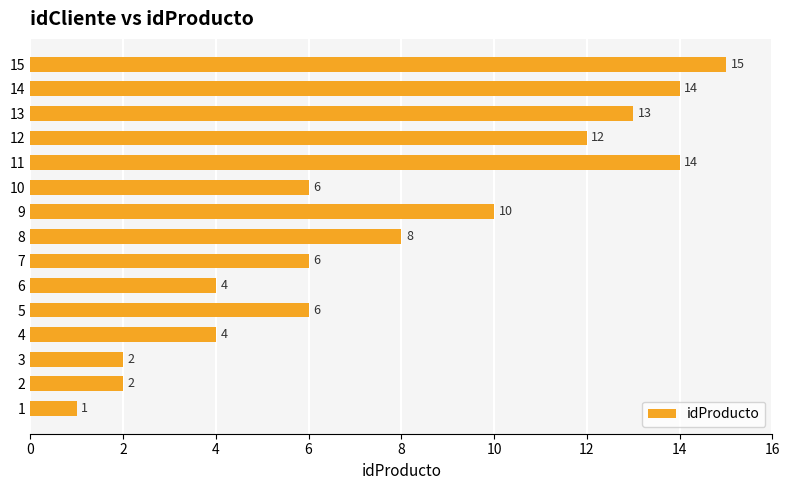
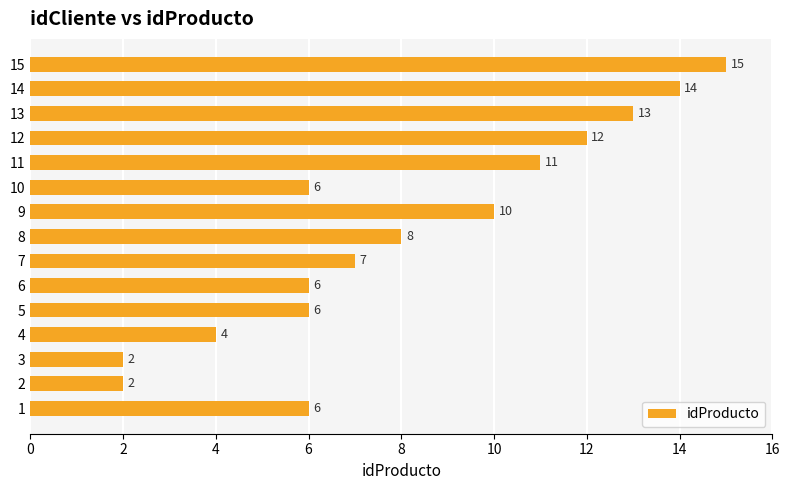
  {
    "15": 15,
    "14": 14,
    "13": 13,
    "12": 12,
-   "11": 14,
+   "11": 11,
    "10": 6,
    "9": 10,
    "8": 8,
-   "7": 6,
-   "6": 4,
+   "7": 7,
+   "6": 6,
    "5": 6,
    "4": 4,
    "3": 2,
    "2": 2,
-   "1": 1
+   "1": 6
  }
